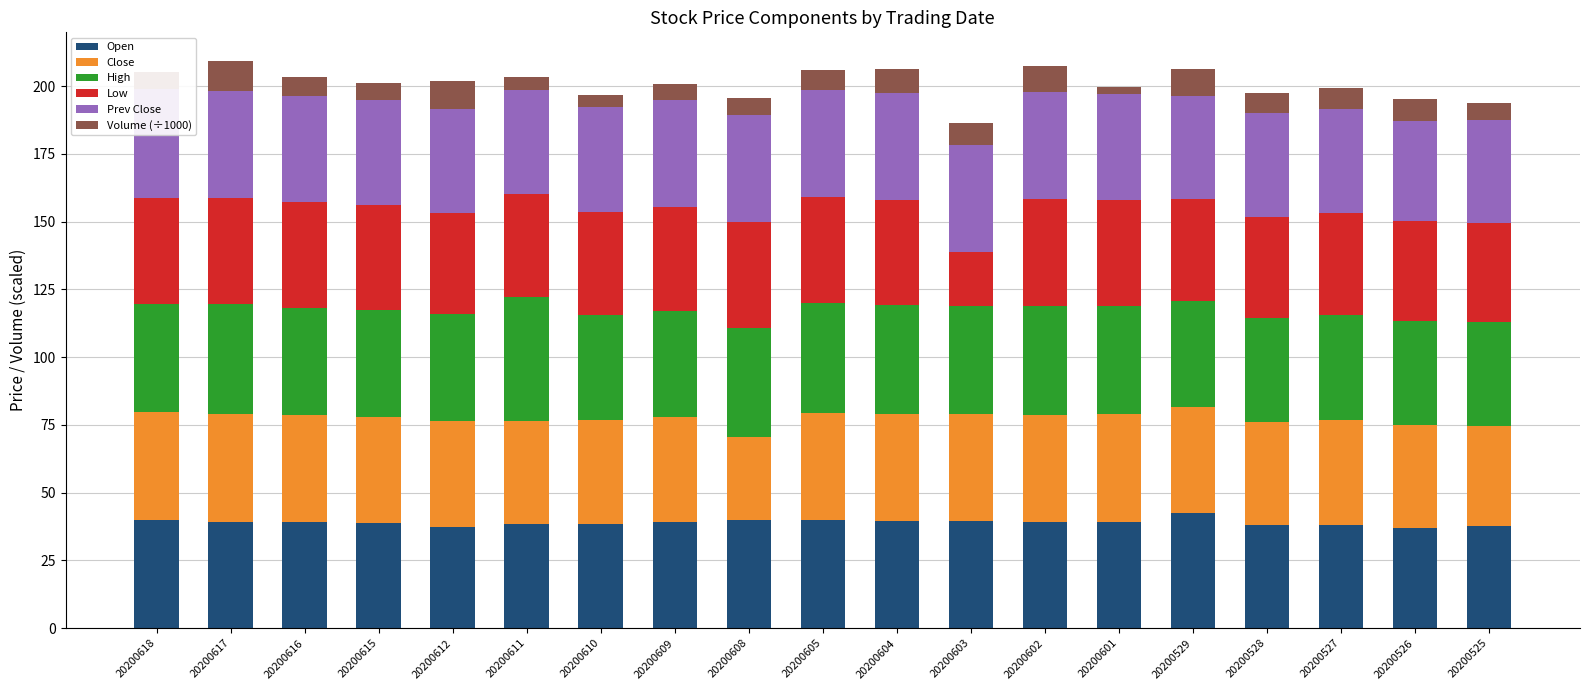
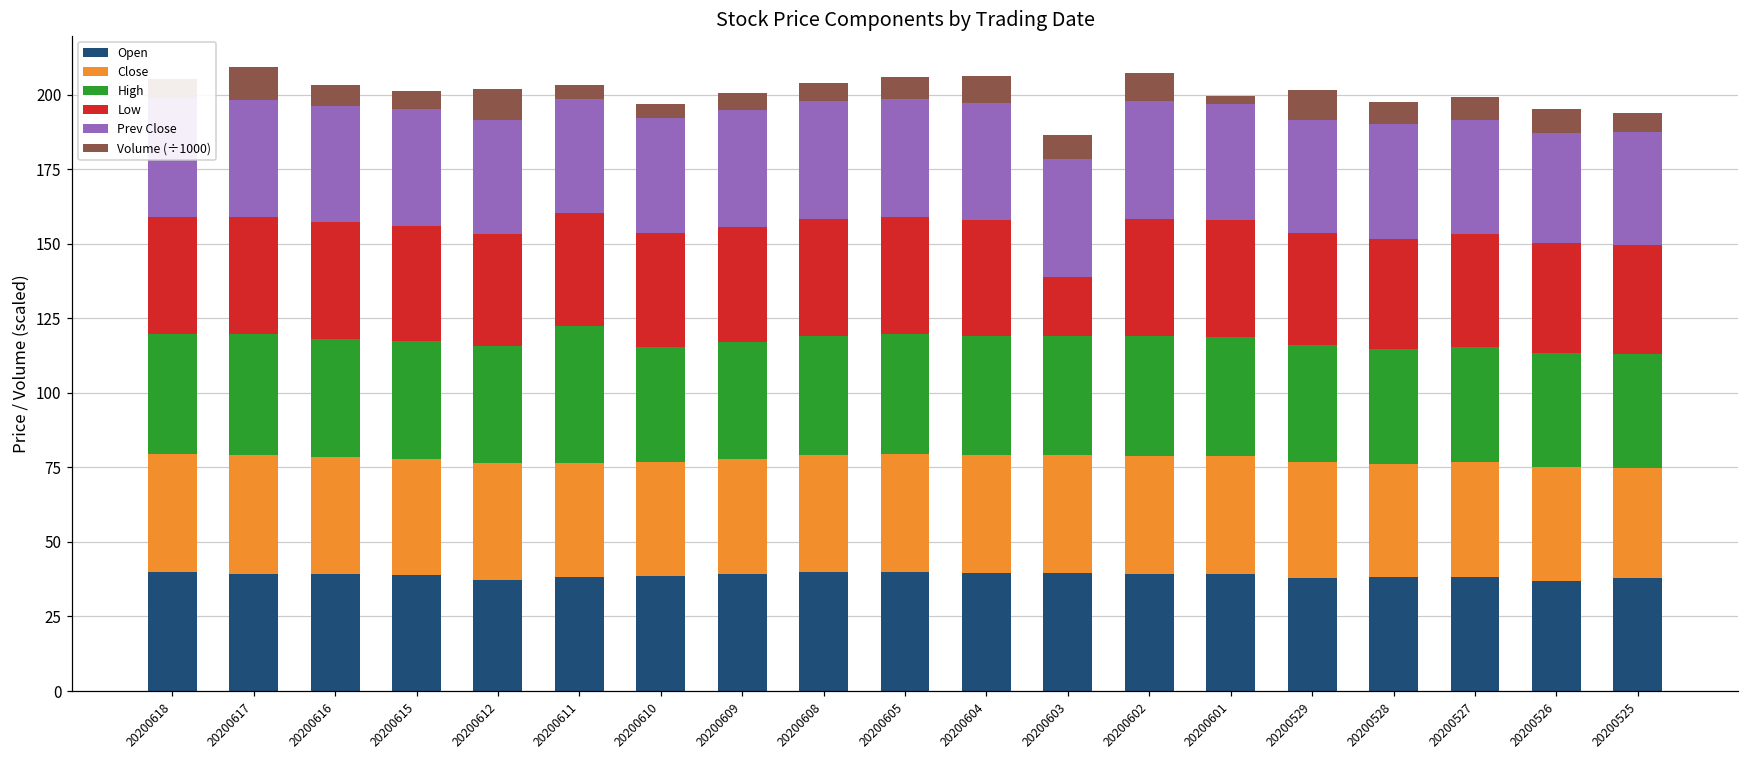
  {
    "Open": {
      "20200618": 40,
      "20200617": 39,
      "20200616": 39,
      "20200615": 39,
      "20200612": 37,
      "20200611": 38,
      "20200610": 39,
      "20200609": 39,
      "20200608": 40,
      "20200605": 40,
      "20200604": 40,
      "20200603": 40,
      "20200602": 39,
      "20200601": 39,
-     "20200529": 42,
+     "20200529": 38,
      "20200528": 38,
      "20200527": 38,
      "20200526": 37,
      "20200525": 38
    },
    "Close": {
      "20200618": 40,
      "20200617": 40,
      "20200616": 39,
      "20200615": 39,
      "20200612": 39,
      "20200611": 38,
      "20200610": 38,
      "20200609": 39,
-     "20200608": 31,
+     "20200608": 39,
      "20200605": 40,
      "20200604": 40,
      "20200603": 39,
      "20200602": 40,
      "20200601": 40,
      "20200529": 39,
      "20200528": 38,
      "20200527": 39,
      "20200526": 38,
      "20200525": 37
    },
    "High": {
      "20200618": 40,
      "20200617": 41,
      "20200616": 40,
      "20200615": 40,
      "20200612": 39,
      "20200611": 46,
      "20200610": 39,
      "20200609": 39,
      "20200608": 40,
      "20200605": 40,
      "20200604": 40,
      "20200603": 40,
      "20200602": 40,
      "20200601": 40,
      "20200529": 39,
      "20200528": 38,
      "20200527": 39,
      "20200526": 38,
      "20200525": 38
    },
    "Low": {
      "20200618": 39,
      "20200617": 39,
      "20200616": 39,
      "20200615": 39,
      "20200612": 37,
      "20200611": 38,
      "20200610": 38,
      "20200609": 38,
      "20200608": 39,
      "20200605": 39,
      "20200604": 39,
      "20200603": 20,
      "20200602": 39,
      "20200601": 39,
      "20200529": 38,
      "20200528": 37,
      "20200527": 38,
      "20200526": 37,
      "20200525": 37
    },
    "Prev Close": {
      "20200617": 39,
      "20200616": 39,
      "20200615": 39,
      "20200612": 38,
      "20200611": 38,
      "20200610": 39,
      "20200609": 39,
      "20200608": 40,
      "20200605": 40,
      "20200604": 39,
      "20200603": 40,
      "20200602": 40,
      "20200601": 39,
      "20200529": 38,
      "20200528": 39,
      "20200527": 38,
      "20200526": 37,
      "20200525": 38
    },
    "Volume (÷1000)": {
      "20200617": 11,
      "20200616": 7,
      "20200615": 6,
      "20200612": 10,
      "20200611": 5,
      "20200610": 5,
      "20200609": 6,
      "20200608": 6,
      "20200605": 7,
      "20200604": 9,
      "20200603": 8,
      "20200602": 9,
      "20200601": 3,
      "20200529": 10,
      "20200528": 7,
      "20200527": 8,
      "20200526": 8,
      "20200525": 6
    }
  }
